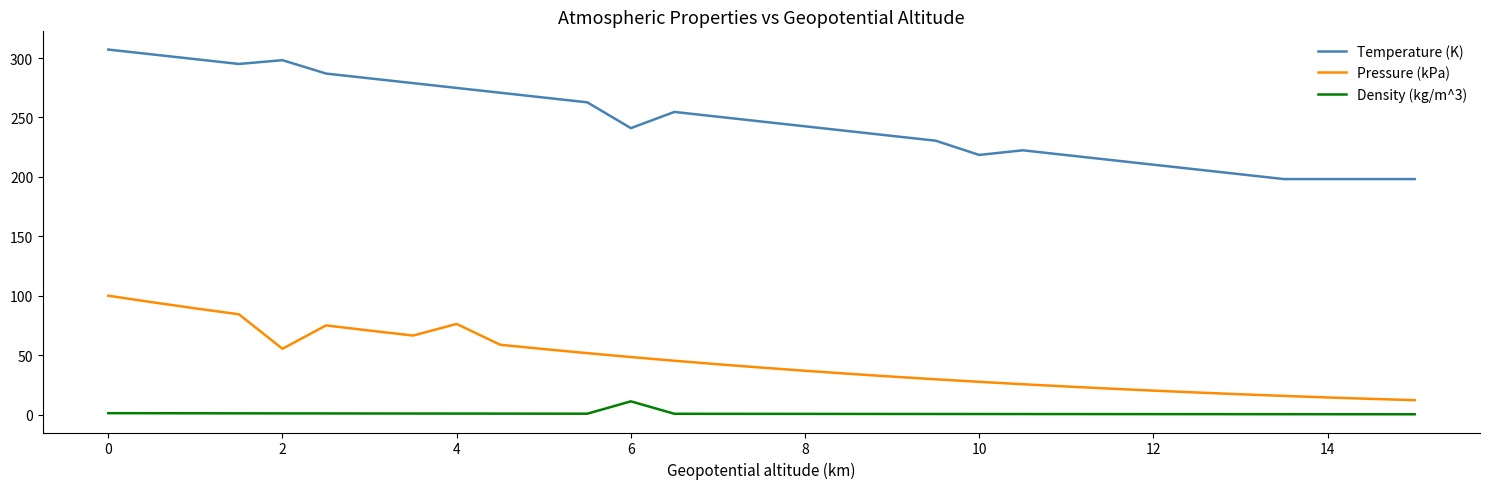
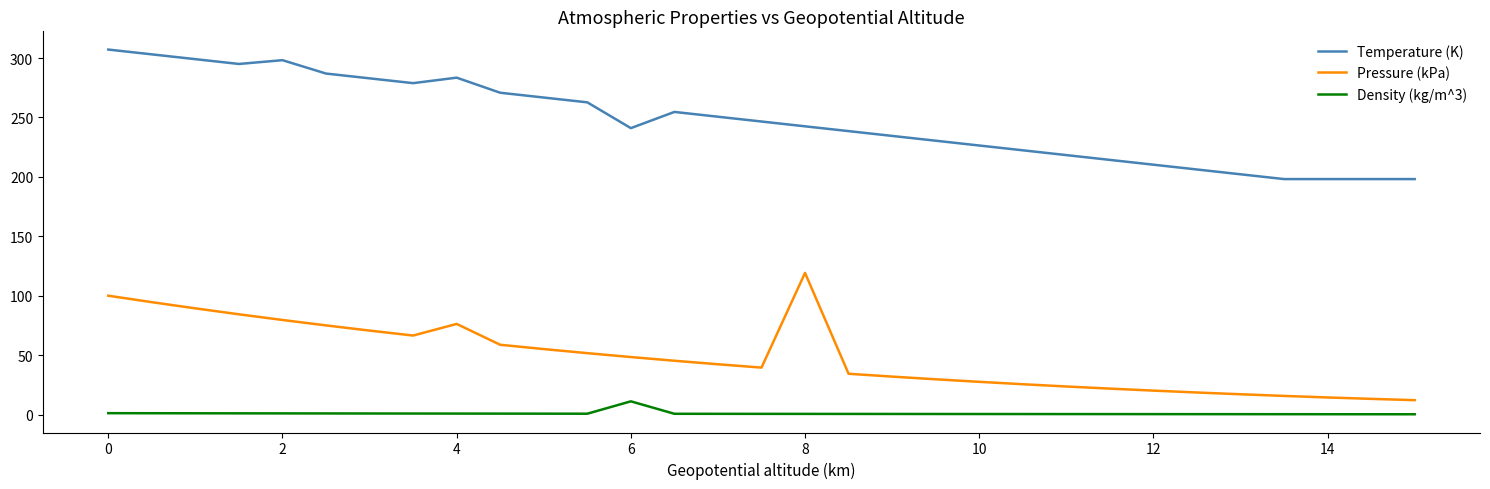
  {
    "Temperature (K)": {
      "0": 307,
      "2": 298,
-     "4": 275,
+     "4": 284,
      "6": 241,
      "8": 243,
-     "10": 218,
+     "10": 226,
      "12": 210,
      "14": 198
    },
    "Pressure (kPa)": {
      "0": 100,
-     "2": 55,
+     "2": 80,
      "4": 76,
      "6": 48,
-     "8": 37,
+     "8": 119,
      "10": 28,
      "12": 20,
      "14": 14
    },
    "Density (kg/m^3)": {
      "0": 1,
      "2": 1,
      "4": 1,
      "6": 11,
      "8": 1,
      "10": 0,
      "12": 0,
      "14": 0
    }
  }
